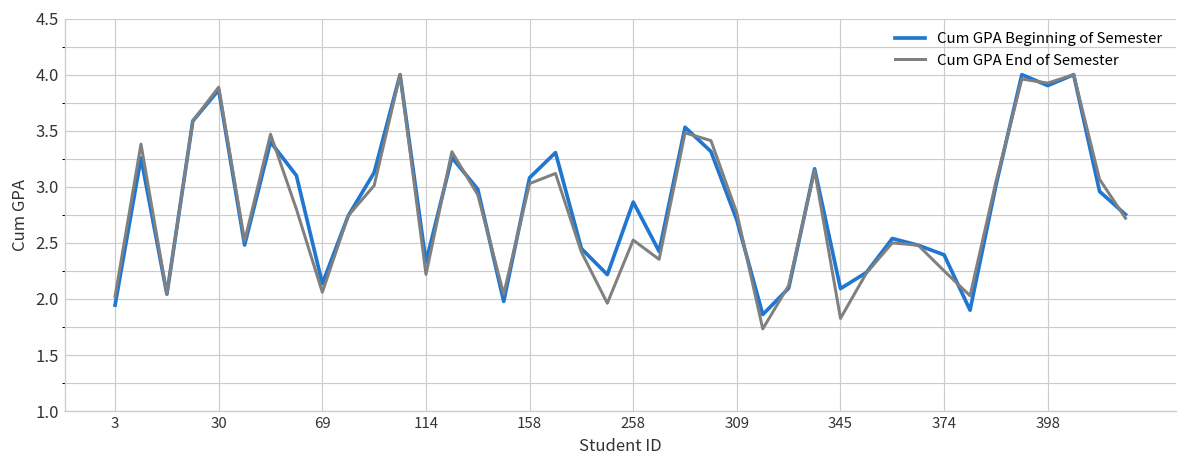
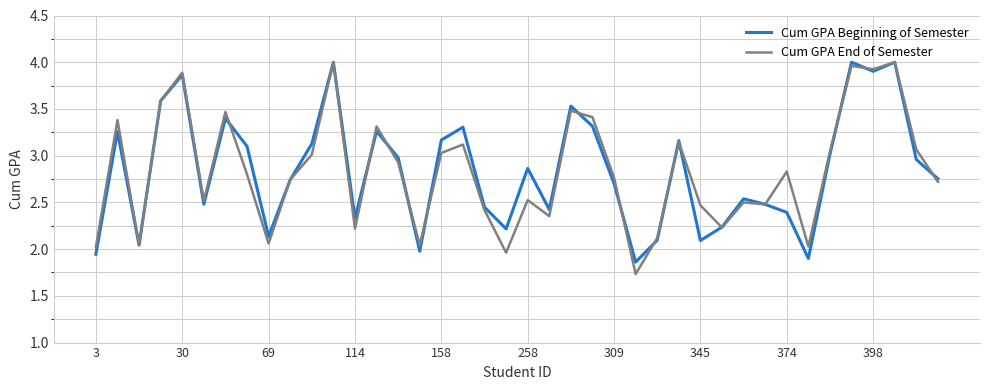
  {
    "Cum GPA Beginning of Semester": {
      "69": 2.1,
      "114": 2.3,
-     "158": 3.1,
+     "158": 3.2,
      "258": 2.9,
      "309": 2.7,
      "345": 2.1,
      "374": 2.4
    },
    "Cum GPA End of Semester": {
      "69": 2.1,
      "114": 2.2,
      "158": 3.0,
      "258": 2.5,
      "309": 2.8,
-     "345": 1.8,
-     "374": 2.3
+     "345": 2.5,
+     "374": 2.8
    }
  }
